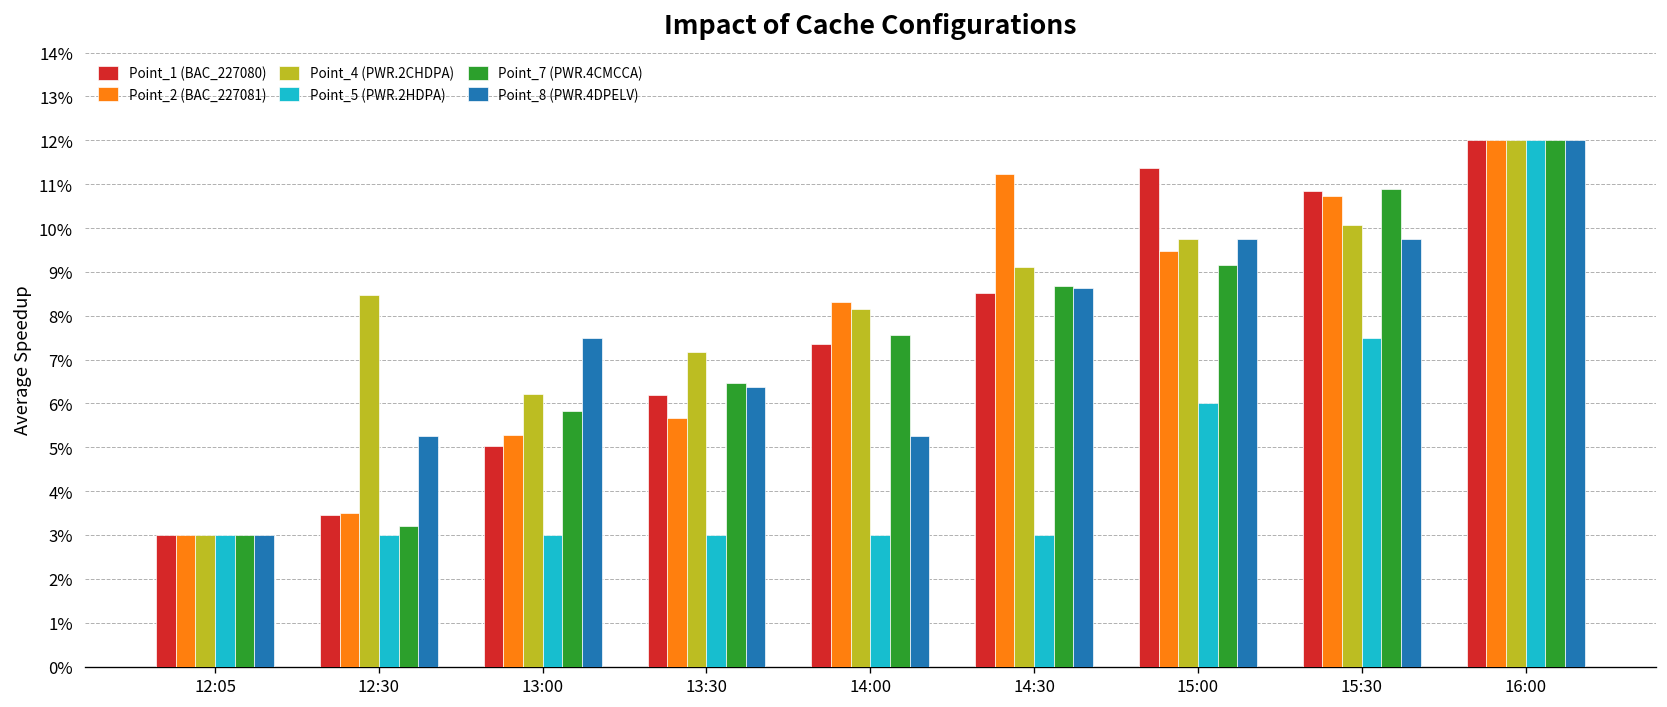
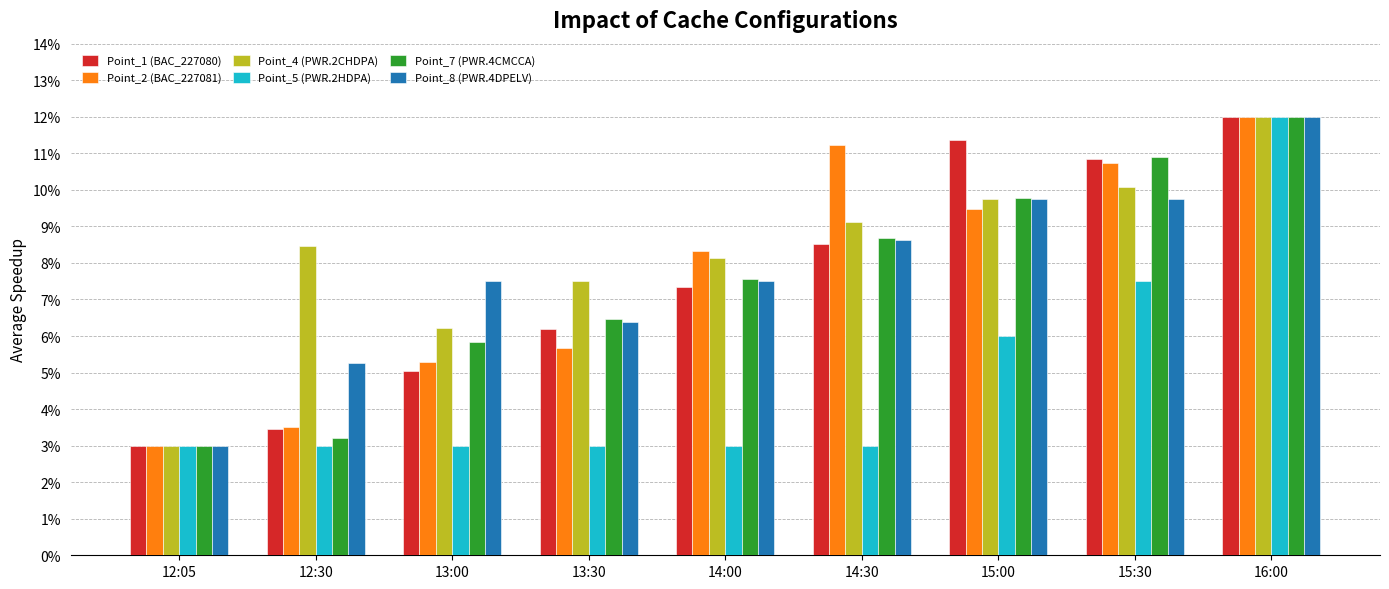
  {
    "Point_1 (BAC_227080)": {
      "12:05": "3.0%",
      "12:30": "3.5%",
      "13:00": "5.0%",
      "13:30": "6.2%",
      "14:00": "7.4%",
      "14:30": "8.5%",
      "15:00": "11.4%",
      "15:30": "10.8%",
      "16:00": "12.0%"
    },
    "Point_2 (BAC_227081)": {
      "12:05": "3.0%",
      "12:30": "3.5%",
      "13:00": "5.3%",
      "13:30": "5.7%",
      "14:00": "8.3%",
      "14:30": "11.2%",
      "15:00": "9.5%",
      "15:30": "10.7%",
      "16:00": "12.0%"
    },
    "Point_4 (PWR.2CHDPA)": {
      "12:05": "3.0%",
      "12:30": "8.5%",
      "13:00": "6.2%",
-     "13:30": "7.2%",
+     "13:30": "7.5%",
      "14:00": "8.1%",
      "14:30": "9.1%",
      "15:00": "9.7%",
      "15:30": "10.1%",
      "16:00": "12.0%"
    },
    "Point_5 (PWR.2HDPA)": {
      "12:05": "3.0%",
      "12:30": "3.0%",
      "13:00": "3.0%",
      "13:30": "3.0%",
      "14:00": "3.0%",
      "14:30": "3.0%",
      "15:00": "6.0%",
      "15:30": "7.5%",
      "16:00": "12.0%"
    },
    "Point_7 (PWR.4CMCCA)": {
      "12:05": "3.0%",
      "12:30": "3.2%",
      "13:00": "5.8%",
      "13:30": "6.5%",
      "14:00": "7.6%",
      "14:30": "8.7%",
-     "15:00": "9.2%",
+     "15:00": "9.8%",
      "15:30": "10.9%",
      "16:00": "12.0%"
    },
    "Point_8 (PWR.4DPELV)": {
      "12:05": "3.0%",
      "12:30": "5.2%",
      "13:00": "7.5%",
      "13:30": "6.4%",
-     "14:00": "5.2%",
+     "14:00": "7.5%",
      "14:30": "8.6%",
      "15:00": "9.7%",
      "15:30": "9.7%",
      "16:00": "12.0%"
    }
  }
